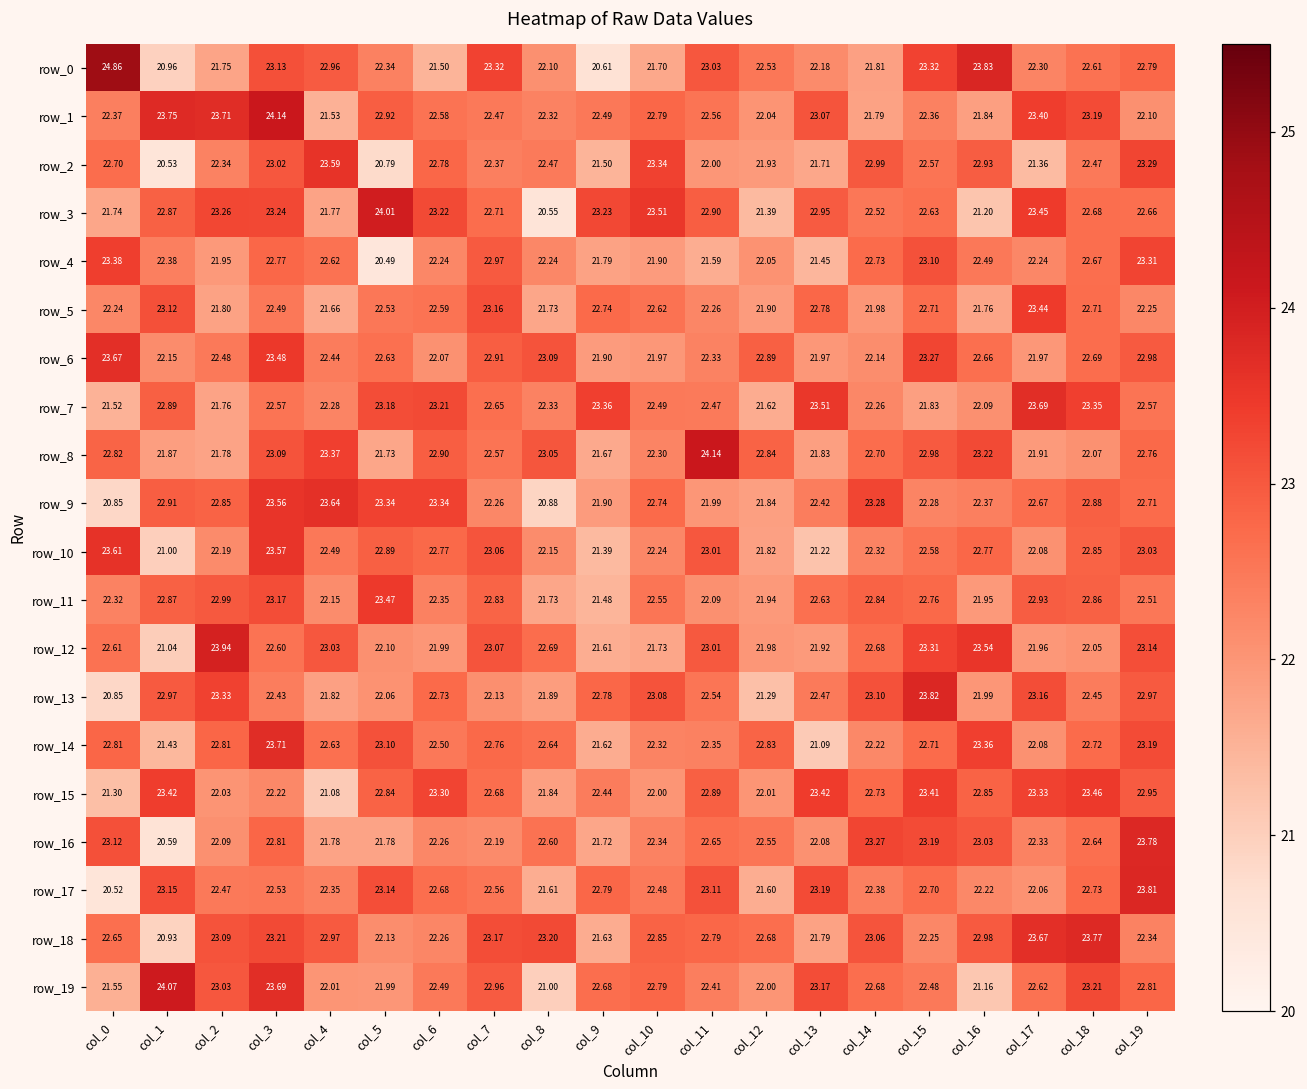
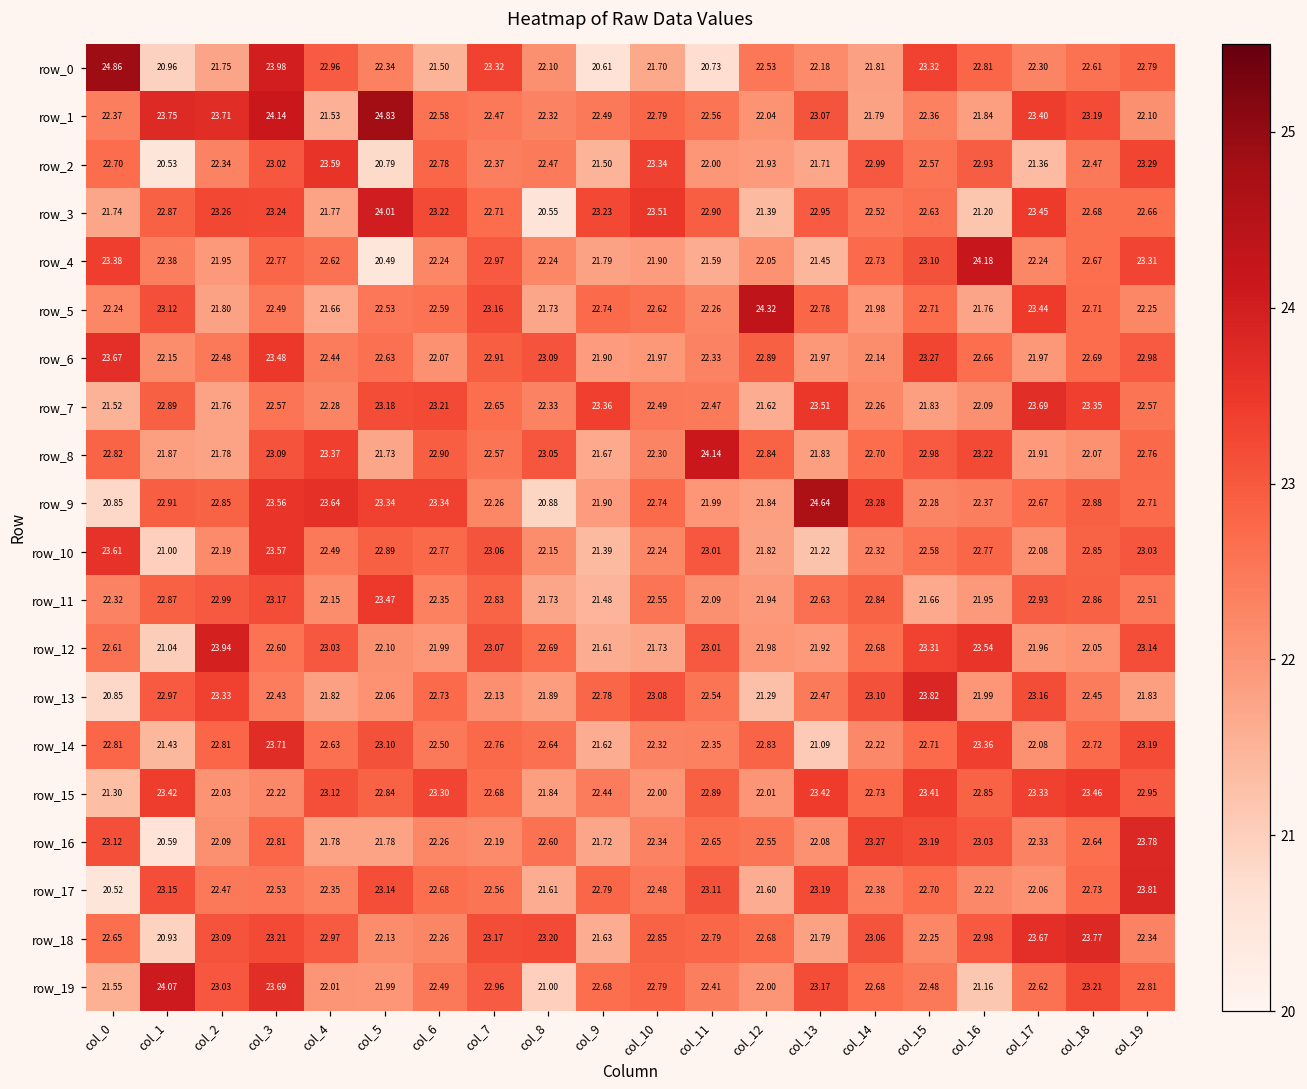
  {
    "row_0": {
      "col_0": 24.86,
      "col_1": 20.96,
      "col_2": 21.75,
-     "col_3": 23.13,
+     "col_3": 23.98,
      "col_4": 22.96,
      "col_5": 22.34,
      "col_6": 21.50,
      "col_7": 23.32,
      "col_8": 22.10,
      "col_9": 20.61,
      "col_10": 21.70,
-     "col_11": 23.03,
+     "col_11": 20.73,
      "col_12": 22.53,
      "col_13": 22.18,
      "col_14": 21.81,
      "col_15": 23.32,
-     "col_16": 23.83,
+     "col_16": 22.81,
      "col_17": 22.30,
      "col_18": 22.61,
      "col_19": 22.79
    },
    "row_1": {
      "col_0": 22.37,
      "col_1": 23.75,
      "col_2": 23.71,
      "col_3": 24.14,
      "col_4": 21.53,
-     "col_5": 22.92,
+     "col_5": 24.83,
      "col_6": 22.58,
      "col_7": 22.47,
      "col_8": 22.32,
      "col_9": 22.49,
      "col_10": 22.79,
      "col_11": 22.56,
      "col_12": 22.04,
      "col_13": 23.07,
      "col_14": 21.79,
      "col_15": 22.36,
      "col_16": 21.84,
      "col_17": 23.40,
      "col_18": 23.19,
      "col_19": 22.10
    },
    "row_4": {
      "col_0": 23.38,
      "col_1": 22.38,
      "col_2": 21.95,
      "col_3": 22.77,
      "col_4": 22.62,
      "col_5": 20.49,
      "col_6": 22.24,
      "col_7": 22.97,
      "col_8": 22.24,
      "col_9": 21.79,
      "col_10": 21.90,
      "col_11": 21.59,
      "col_12": 22.05,
      "col_13": 21.45,
      "col_14": 22.73,
      "col_15": 23.10,
-     "col_16": 22.49,
+     "col_16": 24.18,
      "col_17": 22.24,
      "col_18": 22.67,
      "col_19": 23.31
    },
    "row_5": {
      "col_0": 22.24,
      "col_1": 23.12,
      "col_2": 21.80,
      "col_3": 22.49,
      "col_4": 21.66,
      "col_5": 22.53,
      "col_6": 22.59,
      "col_7": 23.16,
      "col_8": 21.73,
      "col_9": 22.74,
      "col_10": 22.62,
      "col_11": 22.26,
-     "col_12": 21.90,
+     "col_12": 24.32,
      "col_13": 22.78,
      "col_14": 21.98,
      "col_15": 22.71,
      "col_16": 21.76,
      "col_17": 23.44,
      "col_18": 22.71,
      "col_19": 22.25
    },
    "row_9": {
      "col_0": 20.85,
      "col_1": 22.91,
      "col_2": 22.85,
      "col_3": 23.56,
      "col_4": 23.64,
      "col_5": 23.34,
      "col_6": 23.34,
      "col_7": 22.26,
      "col_8": 20.88,
      "col_9": 21.90,
      "col_10": 22.74,
      "col_11": 21.99,
      "col_12": 21.84,
-     "col_13": 22.42,
+     "col_13": 24.64,
      "col_14": 23.28,
      "col_15": 22.28,
      "col_16": 22.37,
      "col_17": 22.67,
      "col_18": 22.88,
      "col_19": 22.71
    },
    "row_11": {
      "col_0": 22.32,
      "col_1": 22.87,
      "col_2": 22.99,
      "col_3": 23.17,
      "col_4": 22.15,
      "col_5": 23.47,
      "col_6": 22.35,
      "col_7": 22.83,
      "col_8": 21.73,
      "col_9": 21.48,
      "col_10": 22.55,
      "col_11": 22.09,
      "col_12": 21.94,
      "col_13": 22.63,
      "col_14": 22.84,
-     "col_15": 22.76,
+     "col_15": 21.66,
      "col_16": 21.95,
      "col_17": 22.93,
      "col_18": 22.86,
      "col_19": 22.51
    },
    "row_13": {
      "col_0": 20.85,
      "col_1": 22.97,
      "col_2": 23.33,
      "col_3": 22.43,
      "col_4": 21.82,
      "col_5": 22.06,
      "col_6": 22.73,
      "col_7": 22.13,
      "col_8": 21.89,
      "col_9": 22.78,
      "col_10": 23.08,
      "col_11": 22.54,
      "col_12": 21.29,
      "col_13": 22.47,
      "col_14": 23.10,
      "col_15": 23.82,
      "col_16": 21.99,
      "col_17": 23.16,
      "col_18": 22.45,
-     "col_19": 22.97
+     "col_19": 21.83
    },
    "row_15": {
      "col_0": 21.30,
      "col_1": 23.42,
      "col_2": 22.03,
      "col_3": 22.22,
-     "col_4": 21.08,
+     "col_4": 23.12,
      "col_5": 22.84,
      "col_6": 23.30,
      "col_7": 22.68,
      "col_8": 21.84,
      "col_9": 22.44,
      "col_10": 22.00,
      "col_11": 22.89,
      "col_12": 22.01,
      "col_13": 23.42,
      "col_14": 22.73,
      "col_15": 23.41,
      "col_16": 22.85,
      "col_17": 23.33,
      "col_18": 23.46,
      "col_19": 22.95
    }
  }
